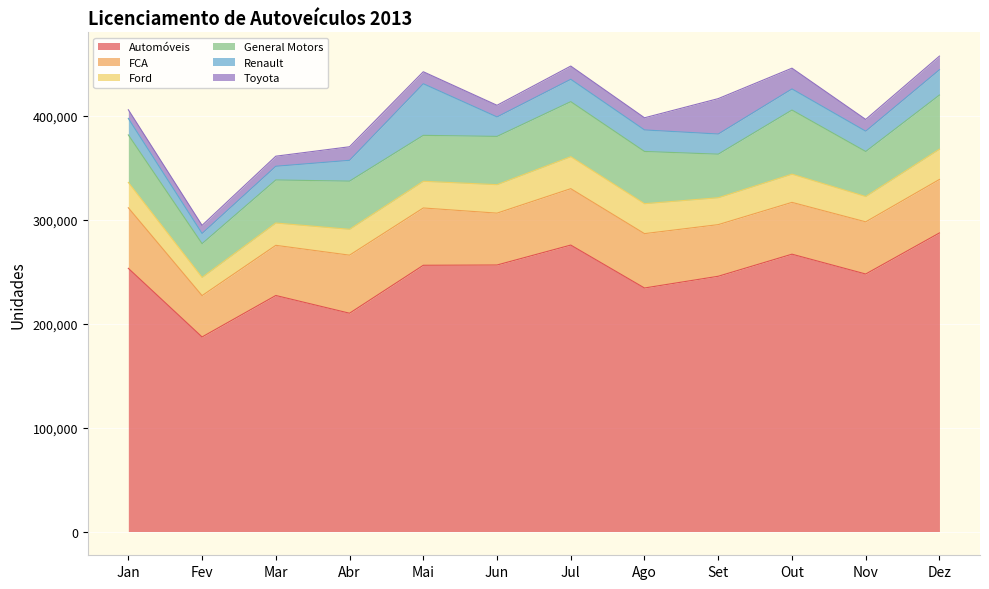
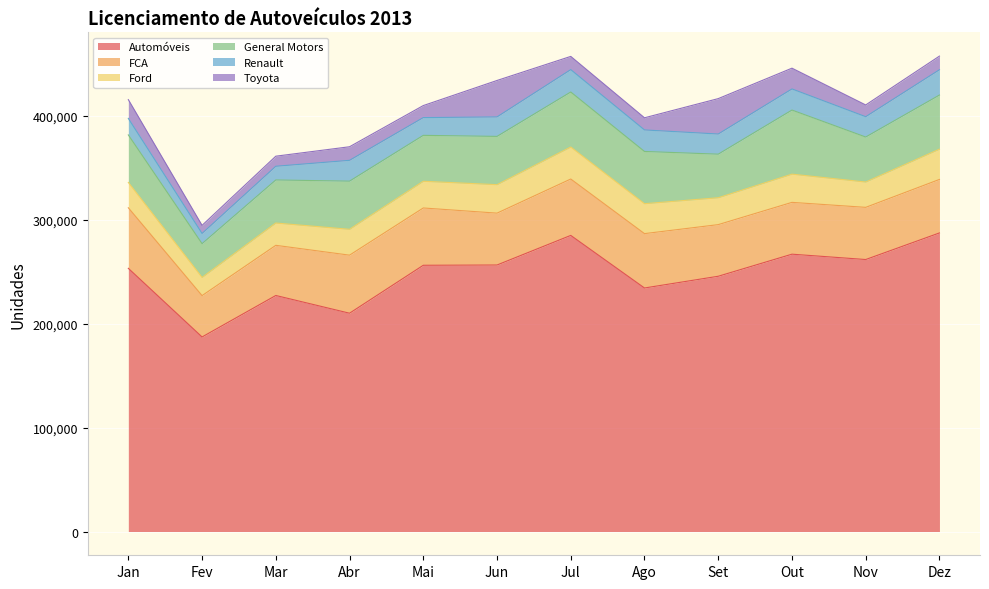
  {
    "Automóveis": {
      "Jan": "253,000",
      "Fev": "187,000",
      "Mar": "227,000",
      "Abr": "210,000",
      "Mai": "256,000",
      "Jun": "257,000",
-     "Jul": "276,000",
+     "Jul": "285,000",
      "Ago": "234,000",
      "Set": "246,000",
      "Out": "267,000",
-     "Nov": "248,000",
+     "Nov": "262,000",
      "Dez": "287,000"
    },
    "General Motors": {
      "Jan": "46,000",
      "Fev": "32,000",
      "Mar": "41,000",
      "Abr": "46,000",
      "Mai": "44,000",
      "Jun": "46,000",
      "Jul": "53,000",
      "Ago": "50,000",
      "Set": "42,000",
      "Out": "62,000",
      "Nov": "43,000",
      "Dez": "52,000"
    },
    "Renault": {
      "Jan": "16,000",
      "Fev": "10,000",
      "Mar": "13,000",
      "Abr": "20,000",
-     "Mai": "50,000",
+     "Mai": "17,000",
      "Jun": "19,000",
      "Jul": "22,000",
      "Ago": "21,000",
      "Set": "19,000",
      "Out": "20,000",
      "Nov": "20,000",
      "Dez": "24,000"
    },
    "Toyota": {
-     "Jan": "8,000",
+     "Jan": "18,000",
      "Fev": "8,000",
      "Mar": "10,000",
      "Abr": "13,000",
      "Mai": "12,000",
-     "Jun": "11,000",
+     "Jun": "35,000",
      "Jul": "13,000",
      "Ago": "12,000",
      "Set": "34,000",
      "Out": "20,000",
      "Nov": "11,000",
      "Dez": "13,000"
    }
  }
